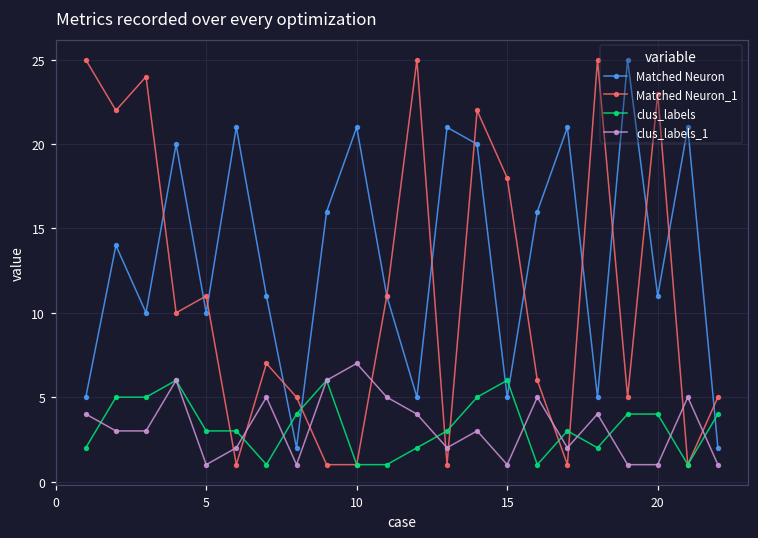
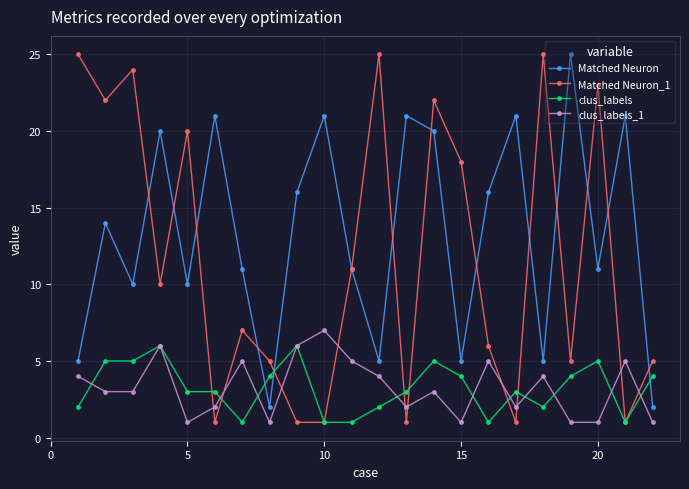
  {
    "Matched Neuron": {
      "5": 10,
      "10": 21,
      "15": 5,
      "20": 11
    },
    "Matched Neuron_1": {
-     "5": 11,
+     "5": 20,
      "15": 18
    },
    "clus_labels": {
      "5": 3,
-     "15": 6,
-     "20": 4
+     "15": 4,
+     "20": 5
    },
    "clus_labels_1": {
      "5": 1,
      "10": 7,
      "15": 1,
      "20": 1
    }
  }
